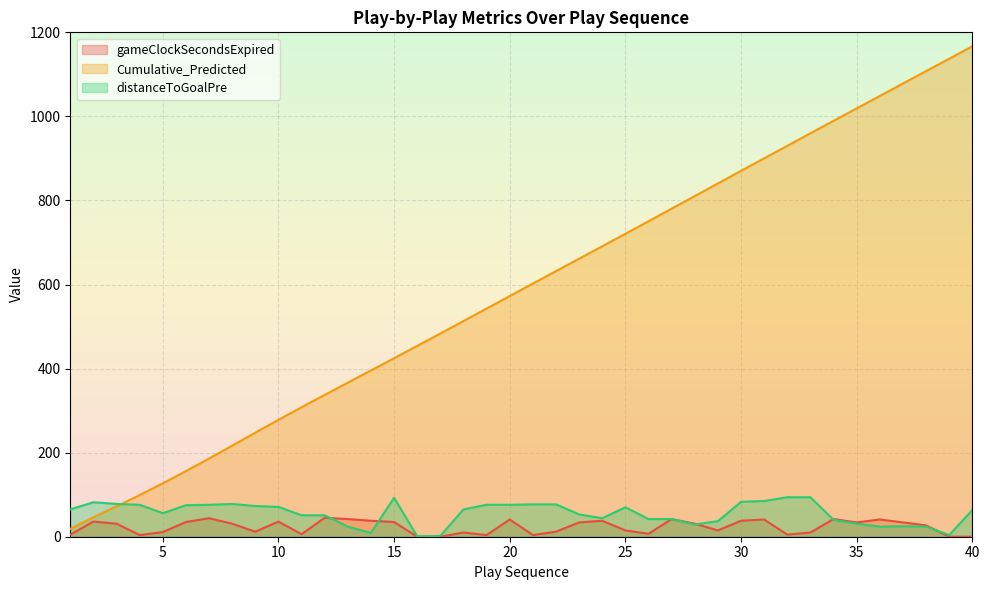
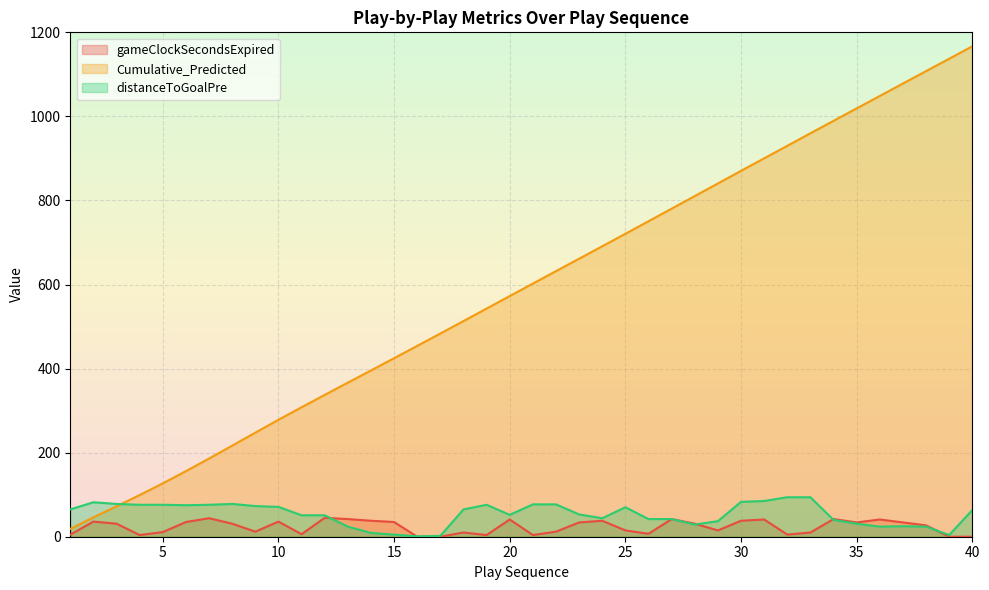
  {
    "distanceToGoalPre": {
-     "5": 60,
+     "5": 80,
      "10": 70,
-     "15": 90,
-     "20": 80,
+     "15": 10,
+     "20": 50,
      "25": 70,
      "30": 80,
      "40": 60
    }
  }
